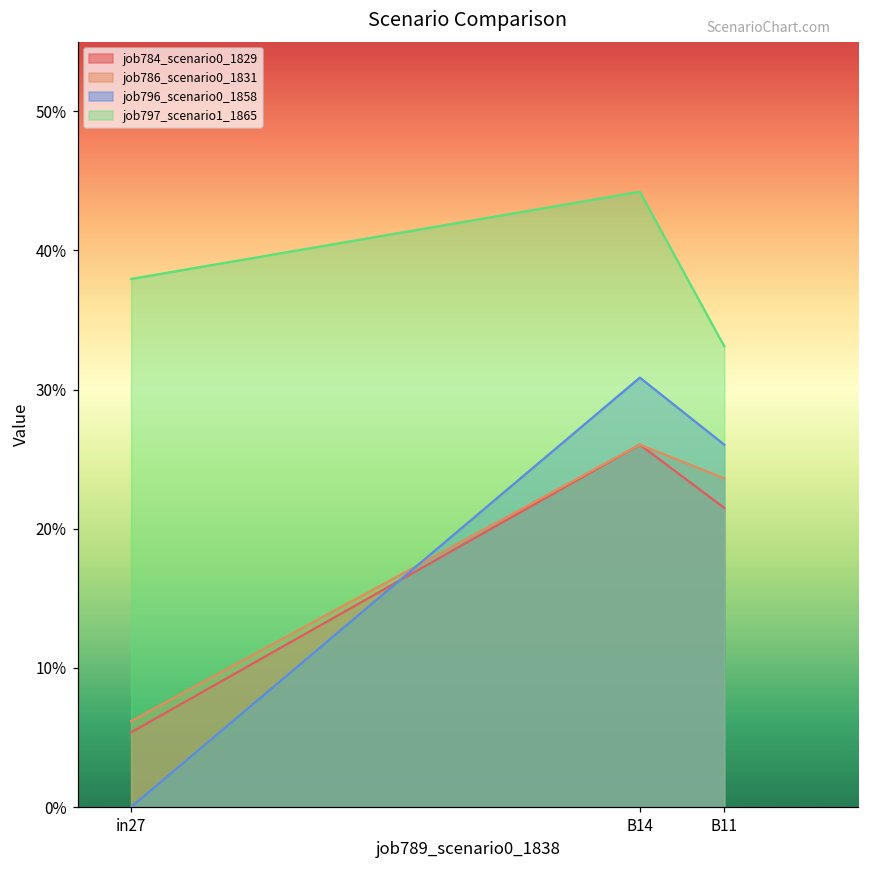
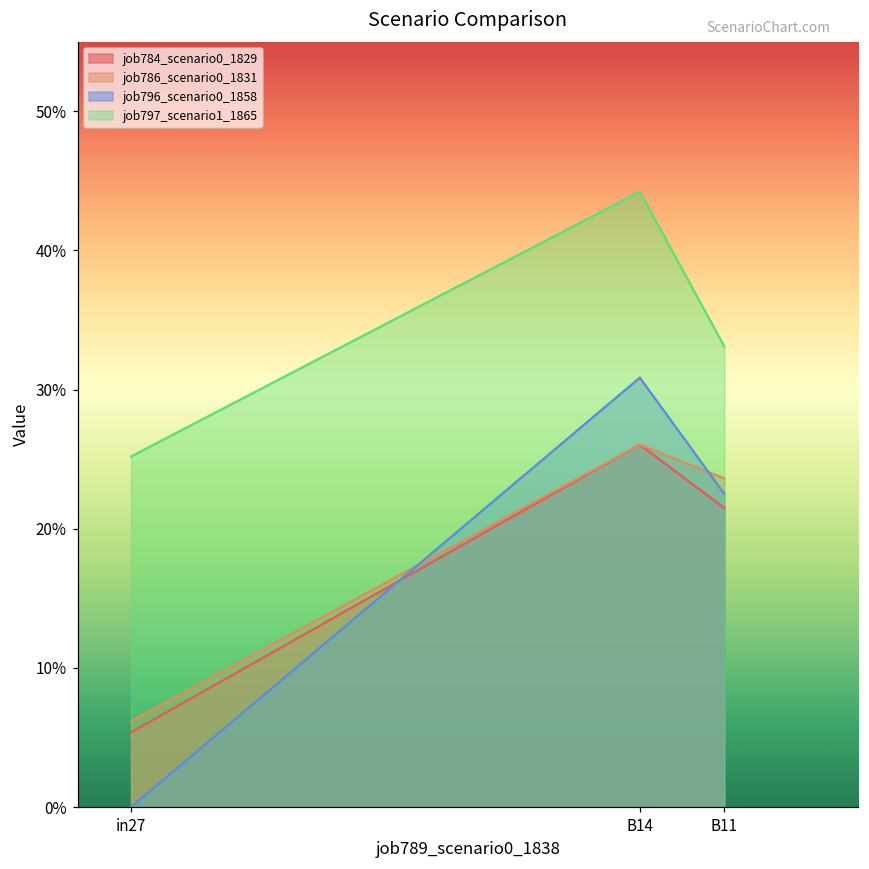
  {
    "job796_scenario0_1858": {
      "in27": "0.0%",
      "B14": "30.9%",
-     "B11": "26.0%"
+     "B11": "22.5%"
    },
    "job797_scenario1_1865": {
-     "in27": "38.0%",
+     "in27": "25.2%",
      "B14": "44.2%",
      "B11": "33.1%"
    }
  }
